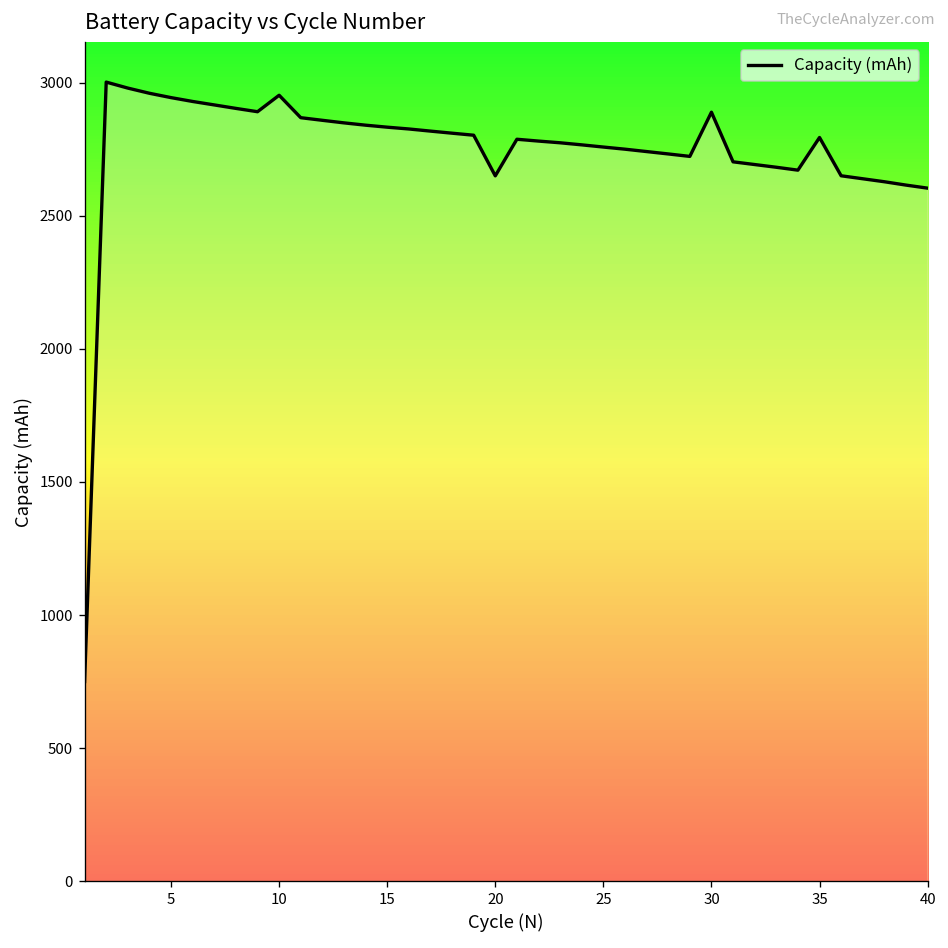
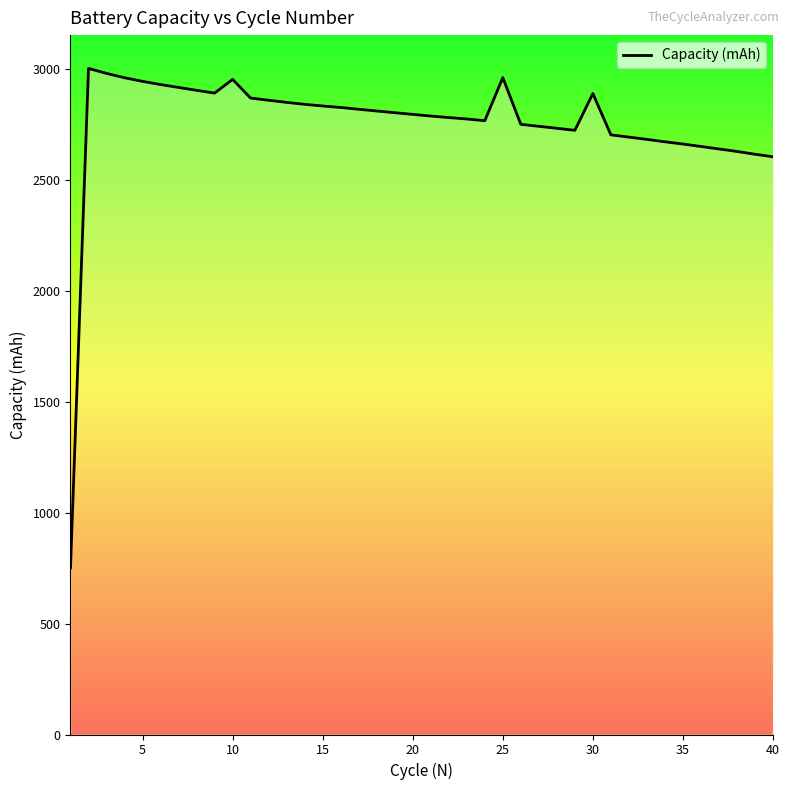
  {
    "5": 2940,
    "10": 2950,
    "15": 2830,
-   "20": 2650,
-   "25": 2760,
+   "20": 2790,
+   "25": 2960,
    "30": 2890,
-   "35": 2790,
+   "35": 2660,
    "40": 2600
  }
